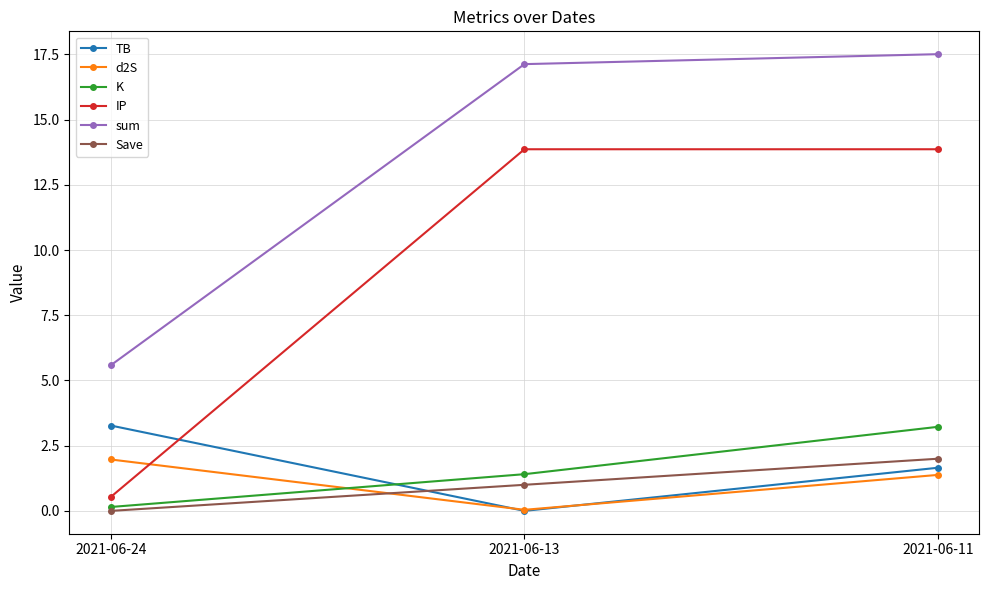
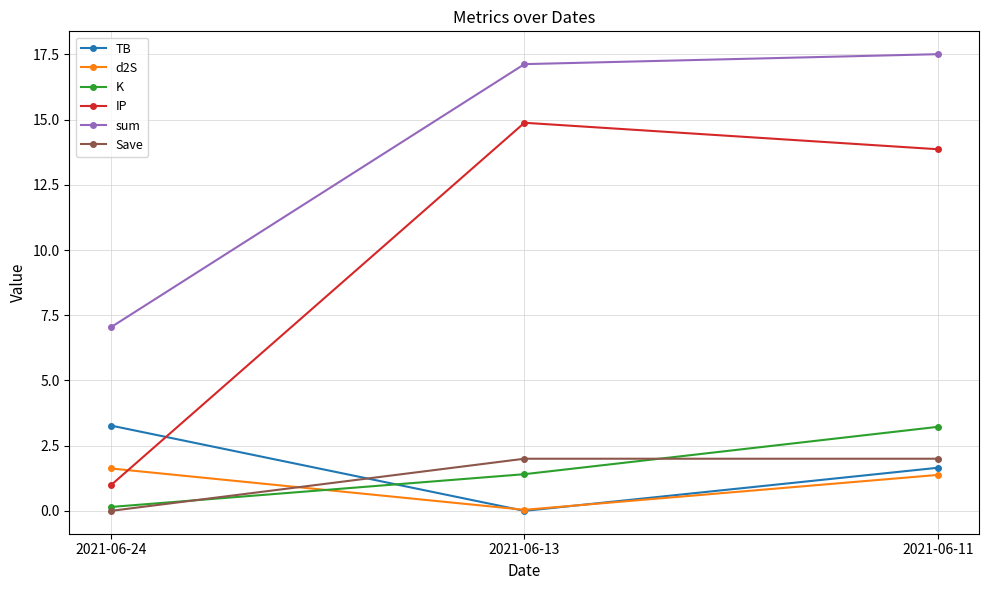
  {
    "TB": {
      "2021-06-24": 3.3,
      "2021-06-11": 1.7
    },
    "d2S": {
-     "2021-06-24": 2.0,
+     "2021-06-24": 1.6,
      "2021-06-11": 1.4
    },
    "K": {
      "2021-06-24": 0.1,
      "2021-06-13": 1.4,
      "2021-06-11": 3.2
    },
    "IP": {
-     "2021-06-24": 0.5,
-     "2021-06-13": 13.9,
+     "2021-06-24": 1.0,
+     "2021-06-13": 14.9,
      "2021-06-11": 13.9
    },
    "sum": {
-     "2021-06-24": 5.6,
+     "2021-06-24": 7.0,
      "2021-06-13": 17.1,
      "2021-06-11": 17.5
    },
    "Save": {
      "2021-06-24": 0,
-     "2021-06-13": 1,
+     "2021-06-13": 2,
      "2021-06-11": 2
    }
  }
